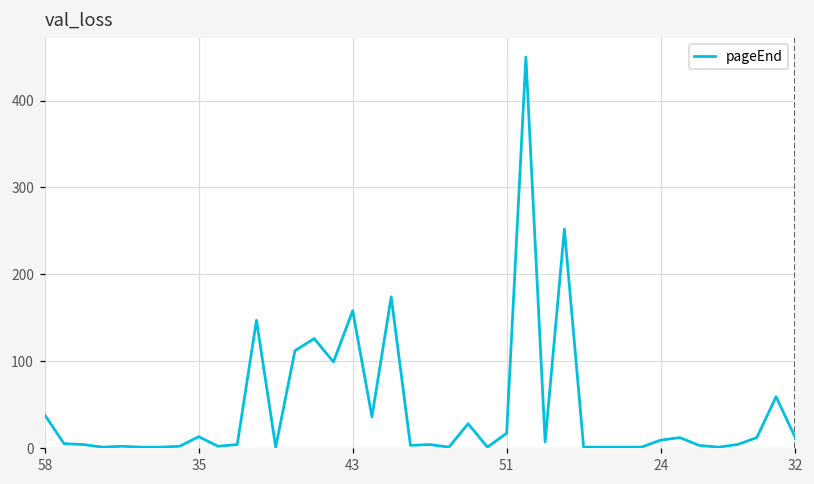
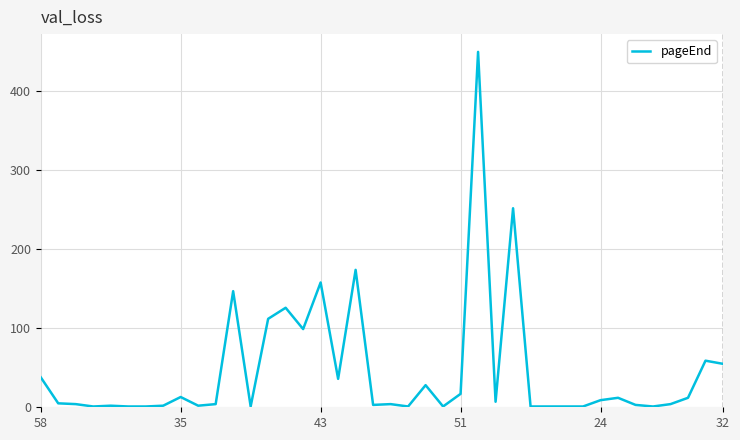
  {
    "58": 40,
    "43": 160,
    "51": 20,
    "24": 10,
-   "32": 10
+   "32": 60
  }
